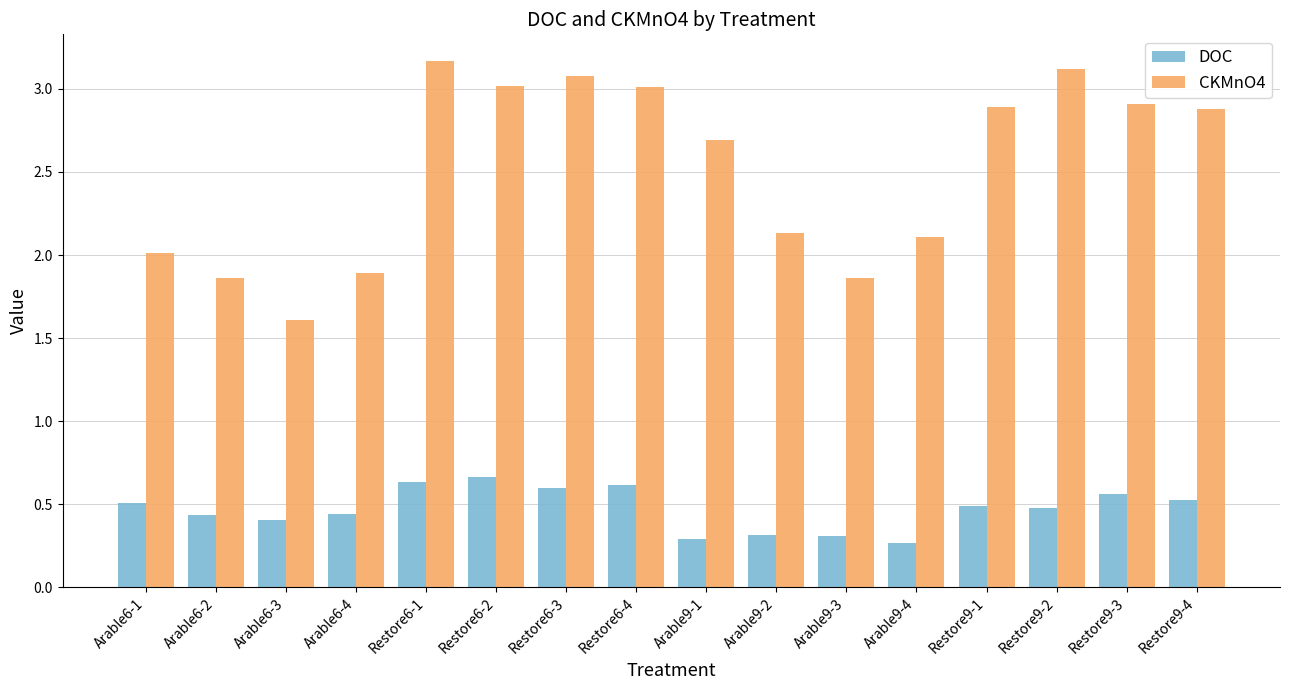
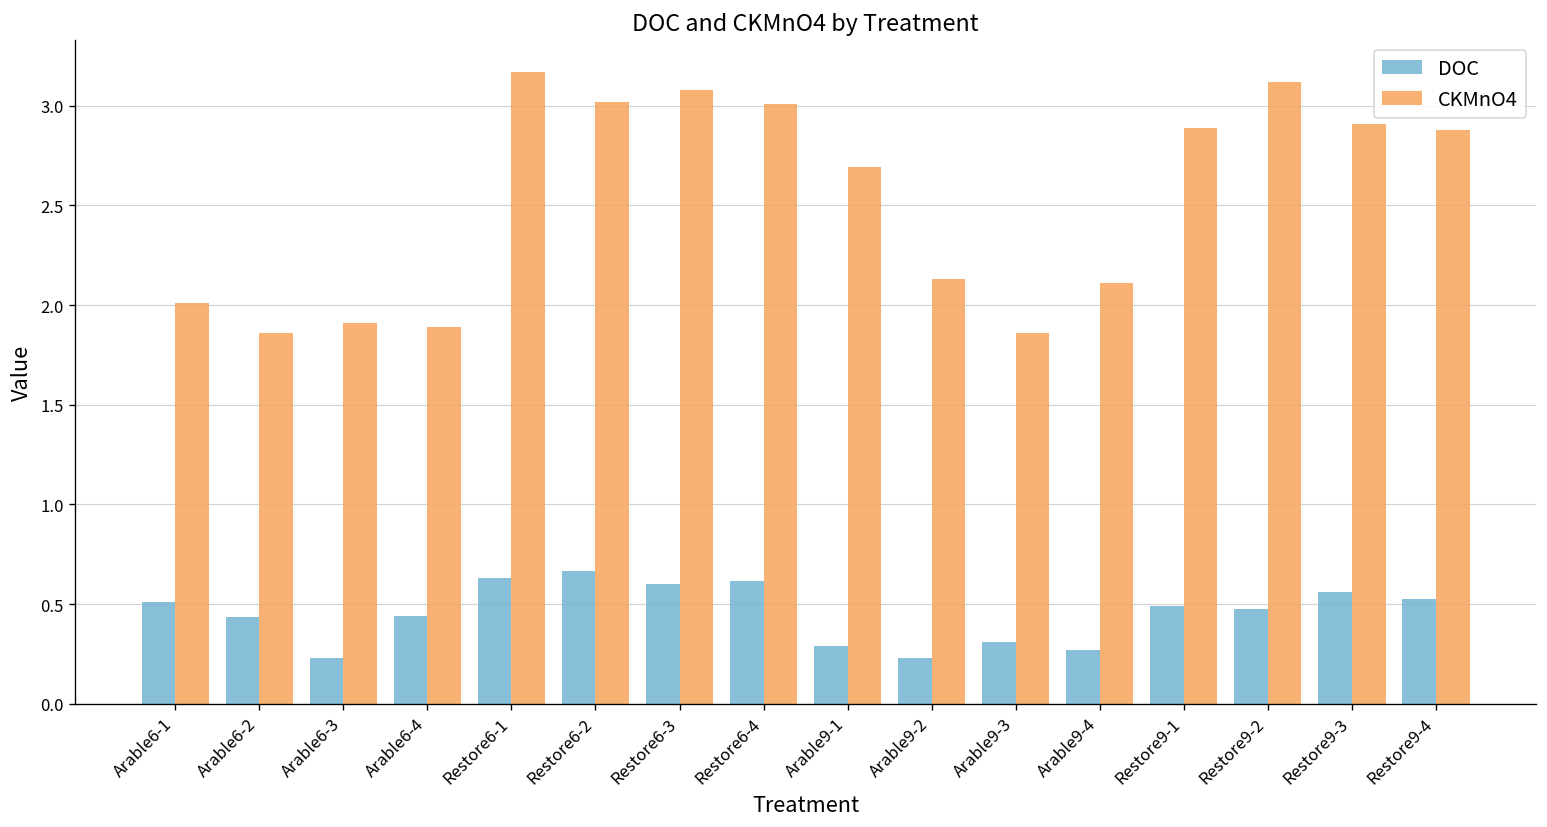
  {
    "DOC": {
      "Arable6-1": 0.51,
      "Arable6-2": 0.43,
-     "Arable6-3": 0.40,
+     "Arable6-3": 0.23,
      "Arable6-4": 0.44,
      "Restore6-1": 0.63,
      "Restore6-2": 0.66,
      "Restore6-3": 0.60,
      "Restore6-4": 0.62,
      "Arable9-1": 0.29,
-     "Arable9-2": 0.32,
+     "Arable9-2": 0.23,
      "Arable9-3": 0.31,
      "Arable9-4": 0.27,
      "Restore9-1": 0.49,
      "Restore9-2": 0.48,
      "Restore9-3": 0.56,
      "Restore9-4": 0.53
    },
    "CKMnO4": {
      "Arable6-1": 2.01,
      "Arable6-2": 1.86,
-     "Arable6-3": 1.61,
+     "Arable6-3": 1.91,
      "Arable6-4": 1.89,
      "Restore6-1": 3.17,
      "Restore6-2": 3.02,
      "Restore6-3": 3.08,
      "Restore6-4": 3.01,
      "Arable9-1": 2.69,
      "Arable9-2": 2.13,
      "Arable9-3": 1.86,
      "Arable9-4": 2.11,
      "Restore9-1": 2.89,
      "Restore9-2": 3.12,
      "Restore9-3": 2.91,
      "Restore9-4": 2.88
    }
  }
